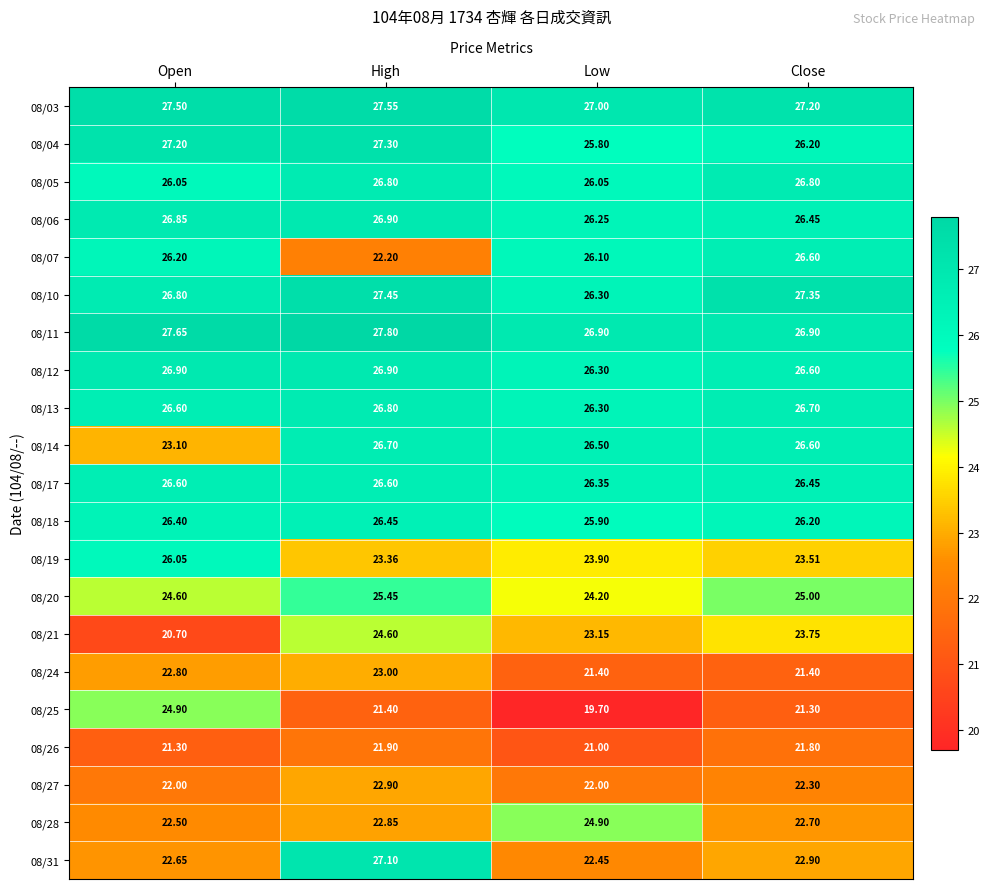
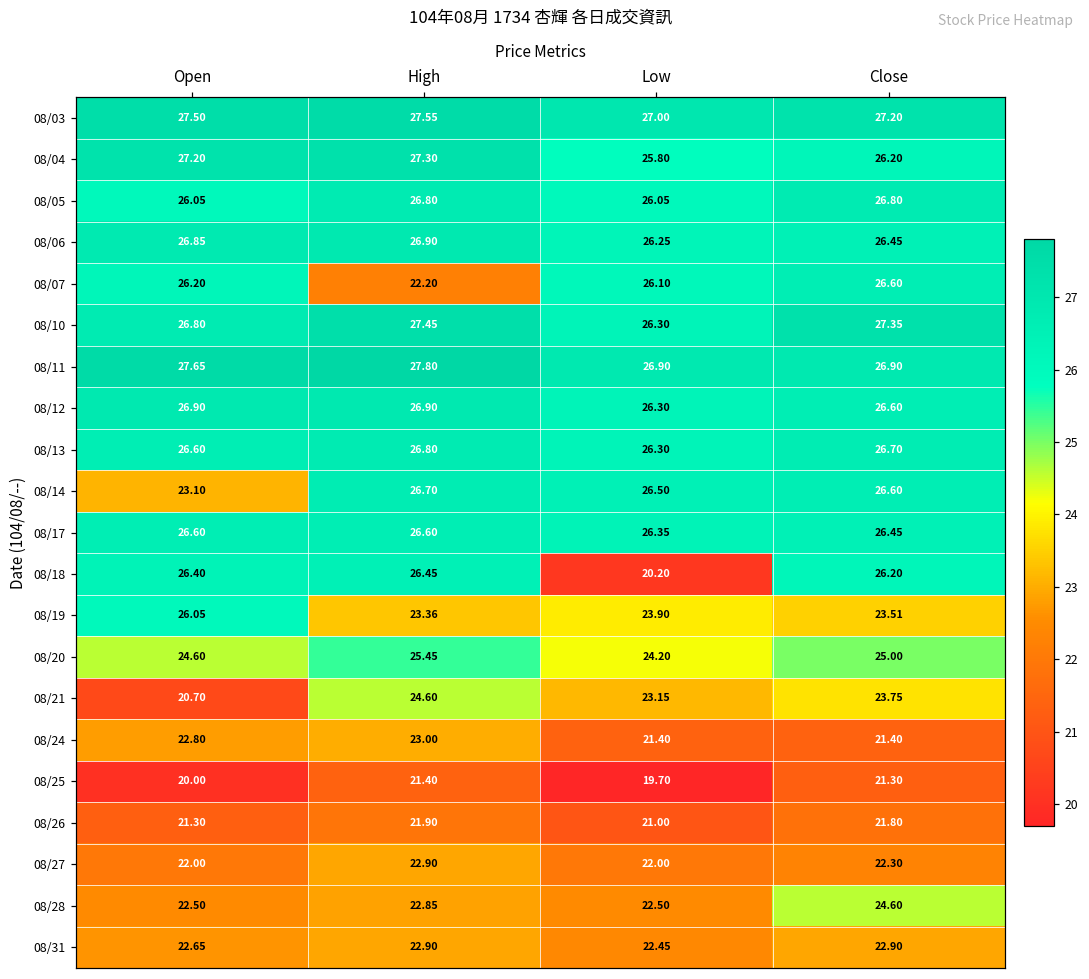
  {
    "08/03": {
      "Open": 27.50,
      "High": 27.55,
      "Low": 27.00,
      "Close": 27.20
    },
    "08/04": {
      "Open": 27.20,
      "High": 27.30,
      "Low": 25.80,
      "Close": 26.20
    },
    "08/05": {
      "Open": 26.05,
      "High": 26.80,
      "Low": 26.05,
      "Close": 26.80
    },
    "08/06": {
      "Open": 26.85,
      "High": 26.90,
      "Low": 26.25,
      "Close": 26.45
    },
    "08/07": {
      "Open": 26.20,
      "High": 22.20,
      "Low": 26.10,
      "Close": 26.60
    },
    "08/10": {
      "Open": 26.80,
      "High": 27.45,
      "Low": 26.30,
      "Close": 27.35
    },
    "08/11": {
      "Open": 27.65,
      "High": 27.80,
      "Low": 26.90,
      "Close": 26.90
    },
    "08/12": {
      "Open": 26.90,
      "High": 26.90,
      "Low": 26.30,
      "Close": 26.60
    },
    "08/13": {
      "Open": 26.60,
      "High": 26.80,
      "Low": 26.30,
      "Close": 26.70
    },
    "08/14": {
      "Open": 23.10,
      "High": 26.70,
      "Low": 26.50,
      "Close": 26.60
    },
    "08/17": {
      "Open": 26.60,
      "High": 26.60,
      "Low": 26.35,
      "Close": 26.45
    },
    "08/18": {
      "Open": 26.40,
      "High": 26.45,
-     "Low": 25.90,
+     "Low": 20.20,
      "Close": 26.20
    },
    "08/19": {
      "Open": 26.05,
      "High": 23.36,
      "Low": 23.90,
      "Close": 23.51
    },
    "08/20": {
      "Open": 24.60,
      "High": 25.45,
      "Low": 24.20,
      "Close": 25.00
    },
    "08/21": {
      "Open": 20.70,
      "High": 24.60,
      "Low": 23.15,
      "Close": 23.75
    },
    "08/24": {
      "Open": 22.80,
      "High": 23.00,
      "Low": 21.40,
      "Close": 21.40
    },
    "08/25": {
-     "Open": 24.90,
+     "Open": 20.00,
      "High": 21.40,
      "Low": 19.70,
      "Close": 21.30
    },
    "08/26": {
      "Open": 21.30,
      "High": 21.90,
      "Low": 21.00,
      "Close": 21.80
    },
    "08/27": {
      "Open": 22.00,
      "High": 22.90,
      "Low": 22.00,
      "Close": 22.30
    },
    "08/28": {
      "Open": 22.50,
      "High": 22.85,
-     "Low": 24.90,
-     "Close": 22.70
+     "Low": 22.50,
+     "Close": 24.60
    },
    "08/31": {
      "Open": 22.65,
-     "High": 27.10,
+     "High": 22.90,
      "Low": 22.45,
      "Close": 22.90
    }
  }
